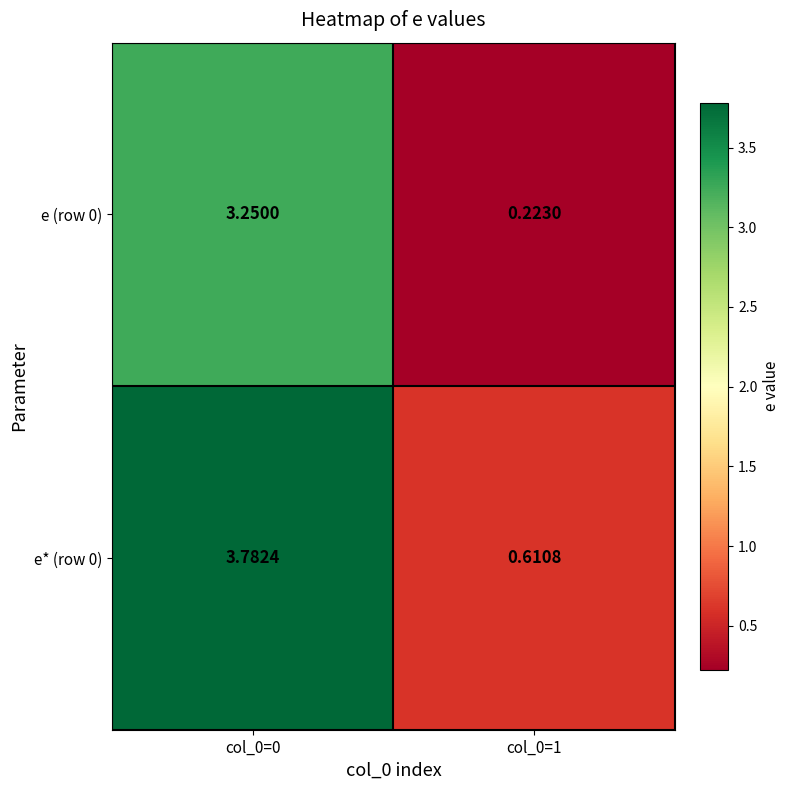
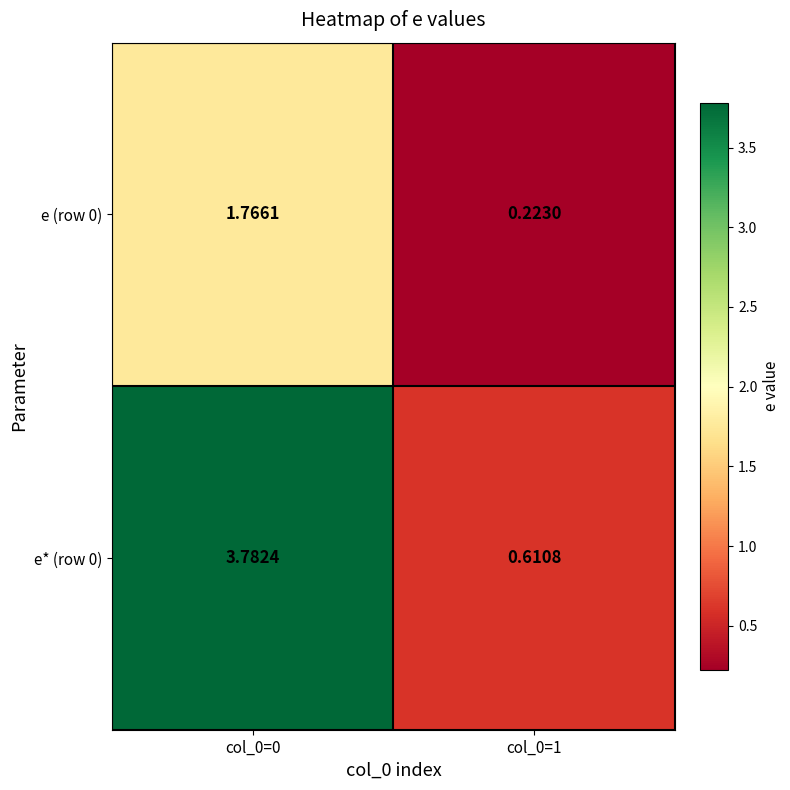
  {
    "e (row 0)": {
-     "col_0=0": 3.2500,
+     "col_0=0": 1.7661,
      "col_0=1": 0.2230
    },
    "e* (row 0)": {
      "col_0=0": 3.7824,
      "col_0=1": 0.6108
    }
  }
